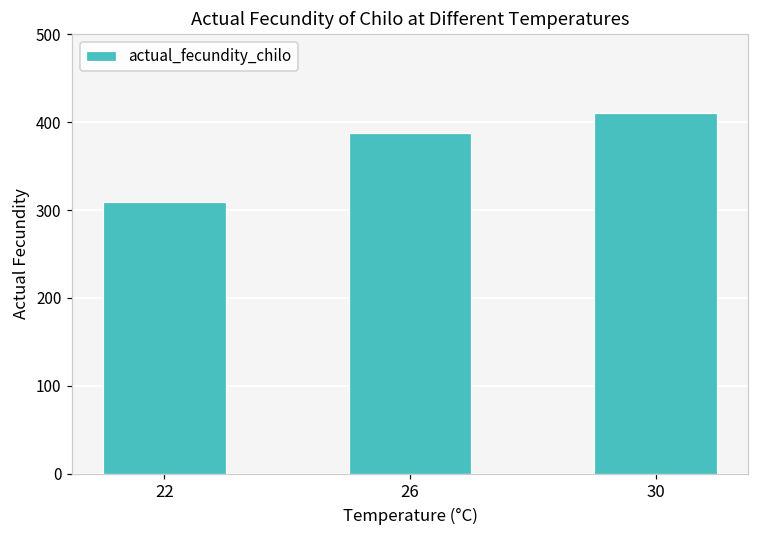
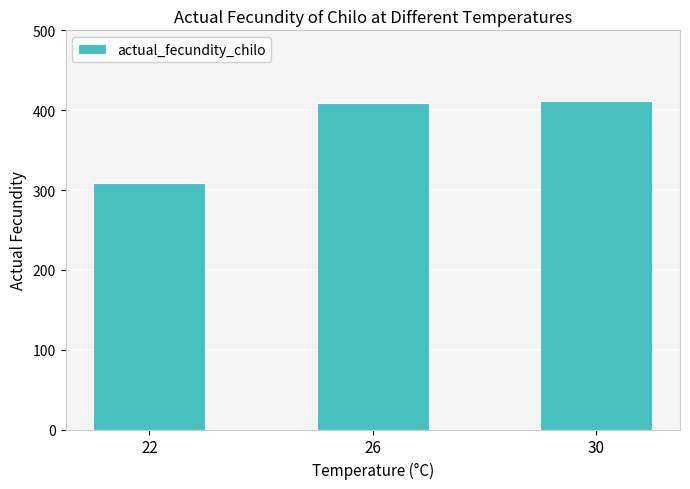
  {
    "22": 310,
-   "26": 390,
+   "26": 410,
    "30": 410
  }
